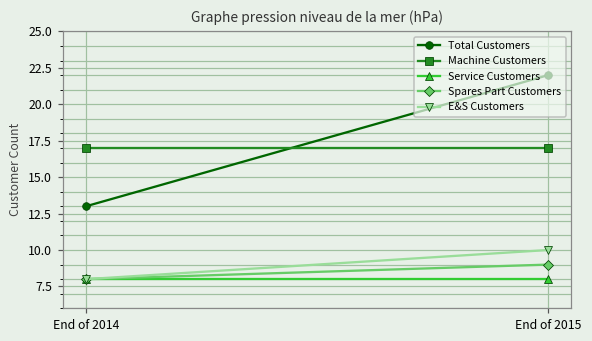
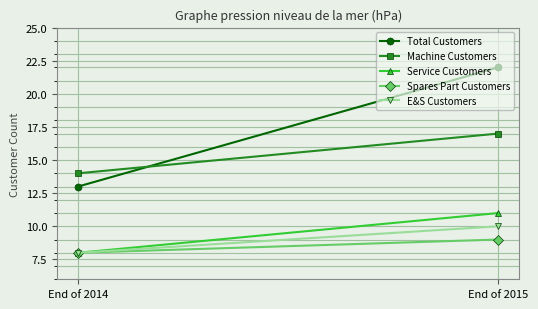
  {
    "Total Customers": {
      "End of 2014": 13
    },
    "Machine Customers": {
-     "End of 2014": 17,
+     "End of 2014": 14,
      "End of 2015": 17
    },
    "Service Customers": {
-     "End of 2015": 8
+     "End of 2015": 11
    },
    "Spares Part Customers": {
      "End of 2015": 9
    },
    "E&S Customers": {
      "End of 2015": 10
    }
  }
